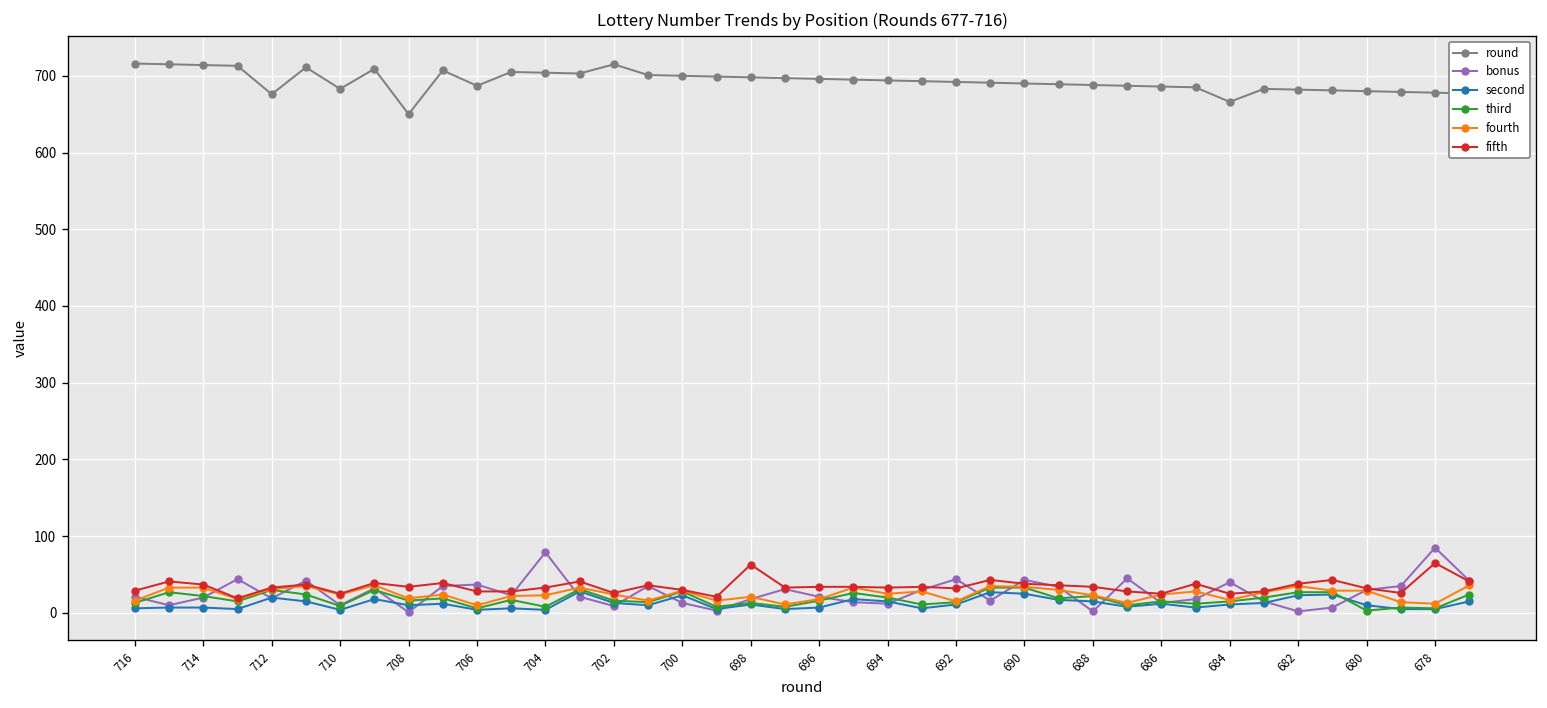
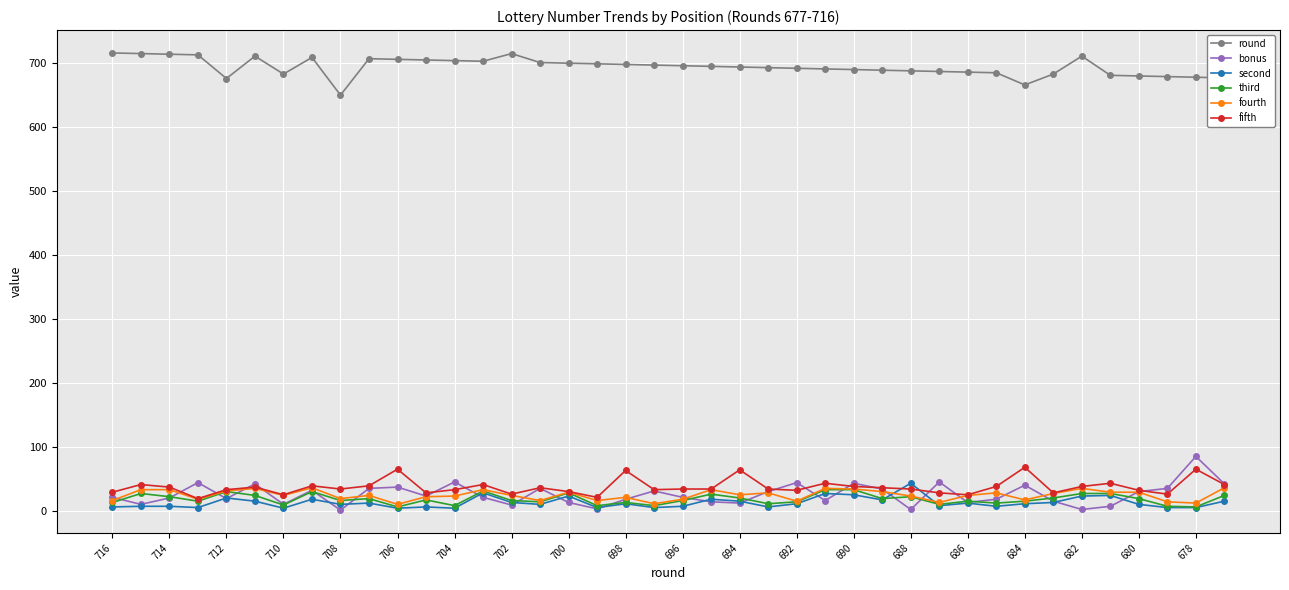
  {
    "round": {
      "716": 720,
      "714": 710,
      "712": 680,
      "710": 680,
      "708": 650,
-     "706": 690,
+     "706": 710,
      "704": 700,
      "702": 720,
      "700": 700,
      "698": 700,
      "696": 700,
      "694": 690,
      "692": 690,
      "690": 690,
      "688": 690,
      "686": 690,
      "684": 670,
-     "682": 680,
+     "682": 710,
      "680": 680,
      "678": 680
    },
    "bonus": {
      "716": 20,
      "708": 0,
      "706": 40,
-     "704": 80,
+     "704": 50,
      "700": 10,
      "692": 40,
      "690": 40,
      "688": 0,
      "684": 40,
      "682": 0,
      "678": 90
    },
    "second": {
      "716": 10,
      "714": 10,
      "710": 0,
      "708": 10,
      "704": 0,
      "700": 20,
      "696": 10,
      "690": 30,
-     "688": 20,
+     "688": 40,
      "682": 20,
      "680": 10
    },
    "third": {
      "704": 10,
      "694": 20,
      "682": 30,
-     "680": 0
+     "680": 20
    },
    "fourth": {
      "714": 30,
      "704": 20,
      "694": 30,
      "678": 10
    },
    "fifth": {
      "716": 30,
      "714": 40,
      "708": 30,
-     "706": 30,
+     "706": 70,
      "704": 30,
      "698": 60,
      "696": 30,
-     "694": 30,
+     "694": 60,
      "692": 30,
      "688": 30,
-     "684": 30,
+     "684": 70,
      "678": 70
    }
  }
